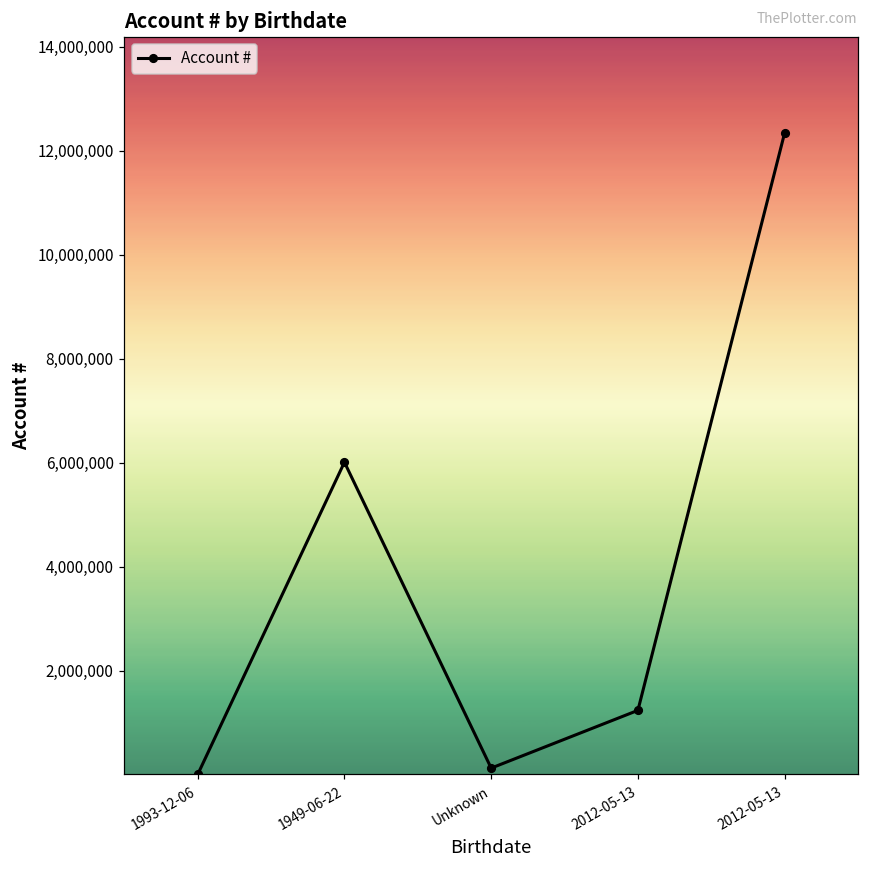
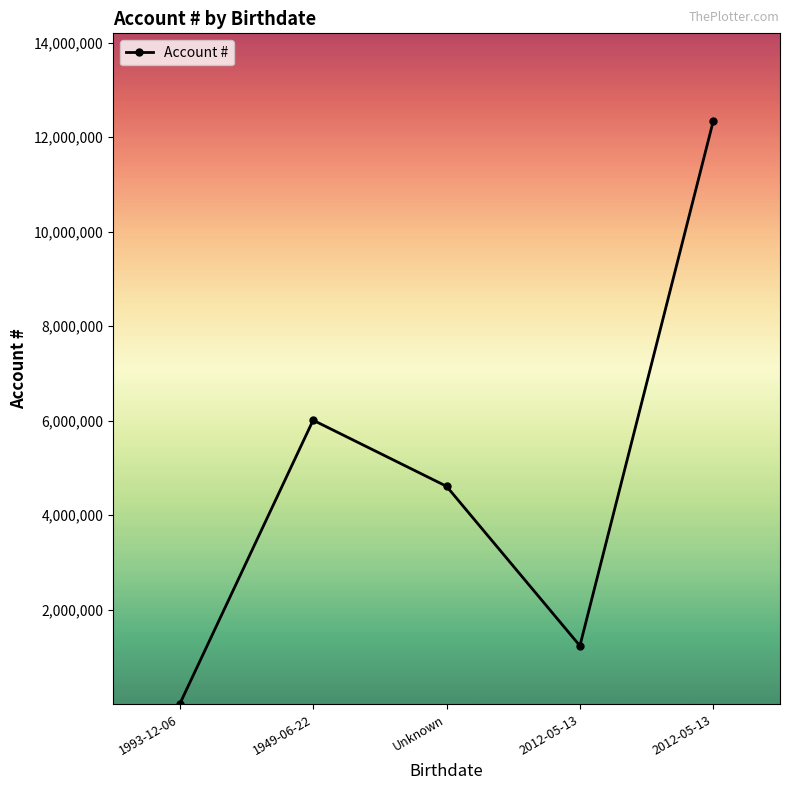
  {
    "1993-12-06": "0",
    "1949-06-22": "6,000,000",
-   "Unknown": "100,000"
+   "Unknown": "4,600,000"
  }
